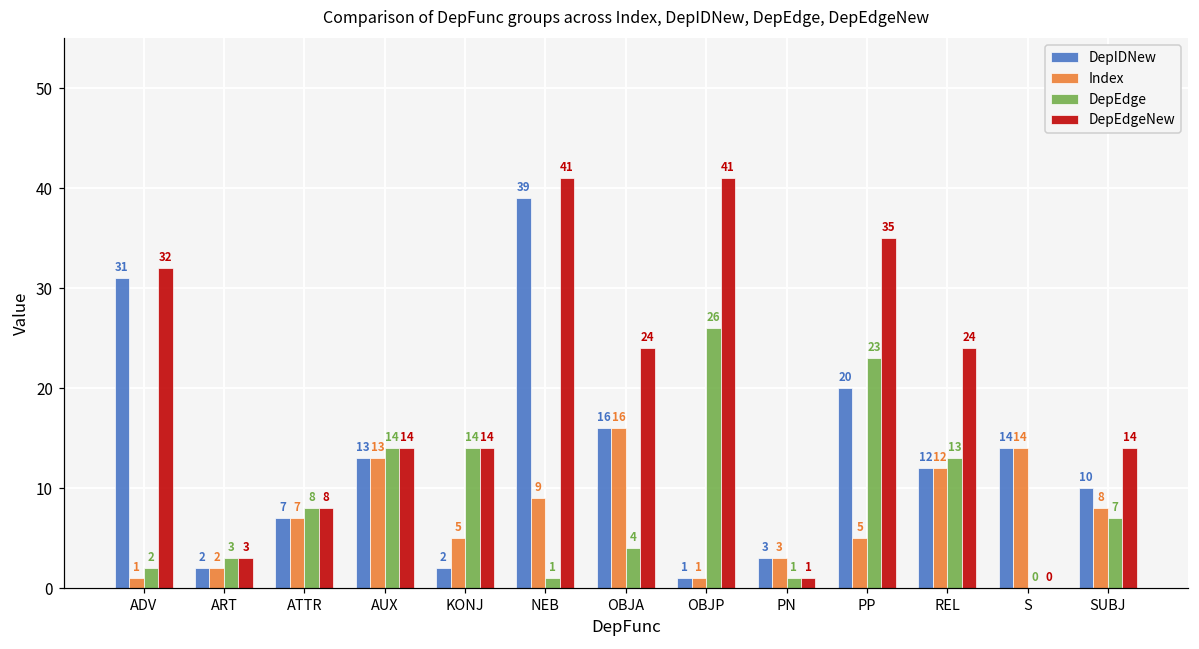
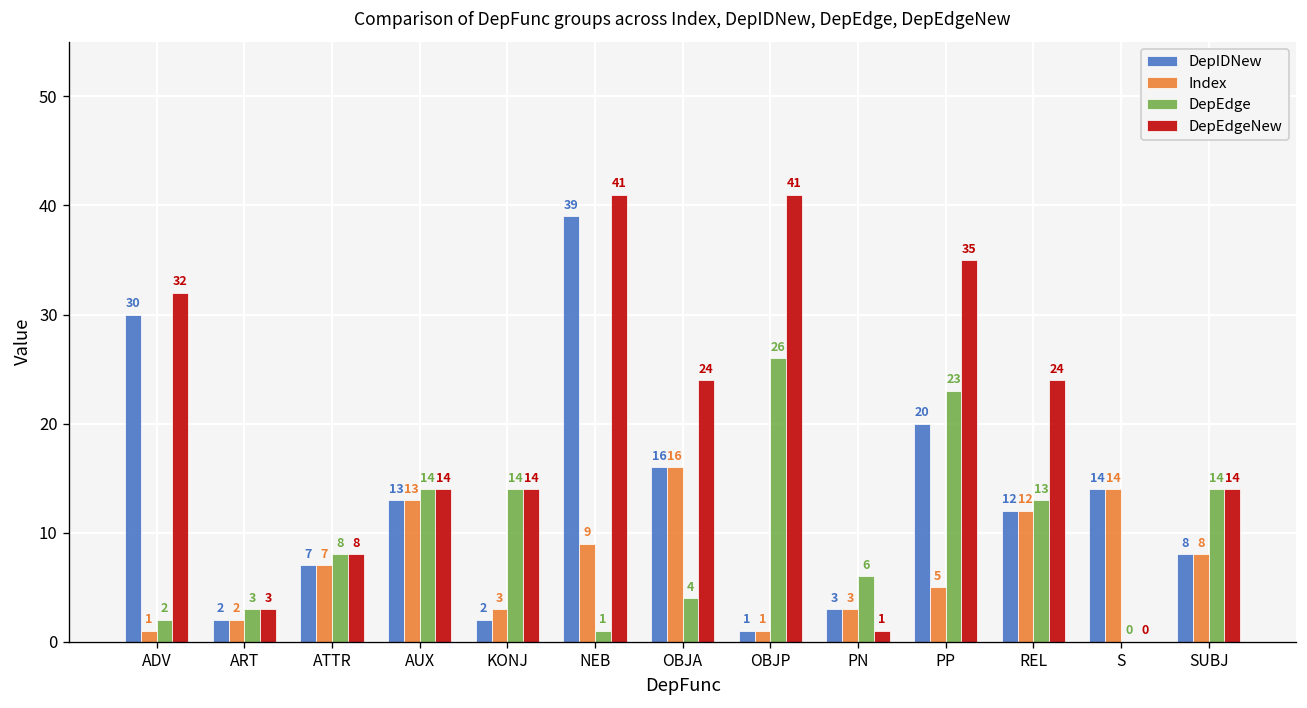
  {
    "DepIDNew": {
-     "ADV": 31,
+     "ADV": 30,
      "ART": 2,
      "ATTR": 7,
      "AUX": 13,
      "KONJ": 2,
      "NEB": 39,
      "OBJA": 16,
      "OBJP": 1,
      "PN": 3,
      "PP": 20,
      "REL": 12,
      "S": 14,
-     "SUBJ": 10
+     "SUBJ": 8
    },
    "Index": {
      "ADV": 1,
      "ART": 2,
      "ATTR": 7,
      "AUX": 13,
-     "KONJ": 5,
+     "KONJ": 3,
      "NEB": 9,
      "OBJA": 16,
      "OBJP": 1,
      "PN": 3,
      "PP": 5,
      "REL": 12,
      "S": 14,
      "SUBJ": 8
    },
    "DepEdge": {
      "ADV": 2,
      "ART": 3,
      "ATTR": 8,
      "AUX": 14,
      "KONJ": 14,
      "NEB": 1,
      "OBJA": 4,
      "OBJP": 26,
-     "PN": 1,
+     "PN": 6,
      "PP": 23,
      "REL": 13,
      "S": 0,
-     "SUBJ": 7
+     "SUBJ": 14
    },
    "DepEdgeNew": {
      "ADV": 32,
      "ART": 3,
      "ATTR": 8,
      "AUX": 14,
      "KONJ": 14,
      "NEB": 41,
      "OBJA": 24,
      "OBJP": 41,
      "PN": 1,
      "PP": 35,
      "REL": 24,
      "S": 0,
      "SUBJ": 14
    }
  }
